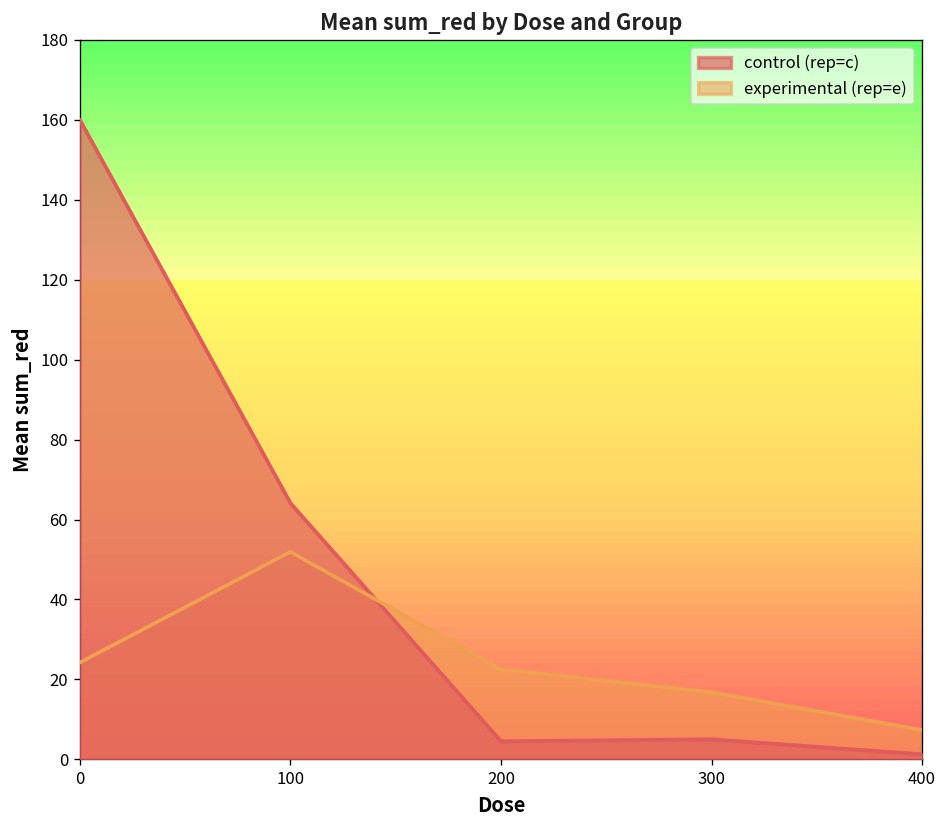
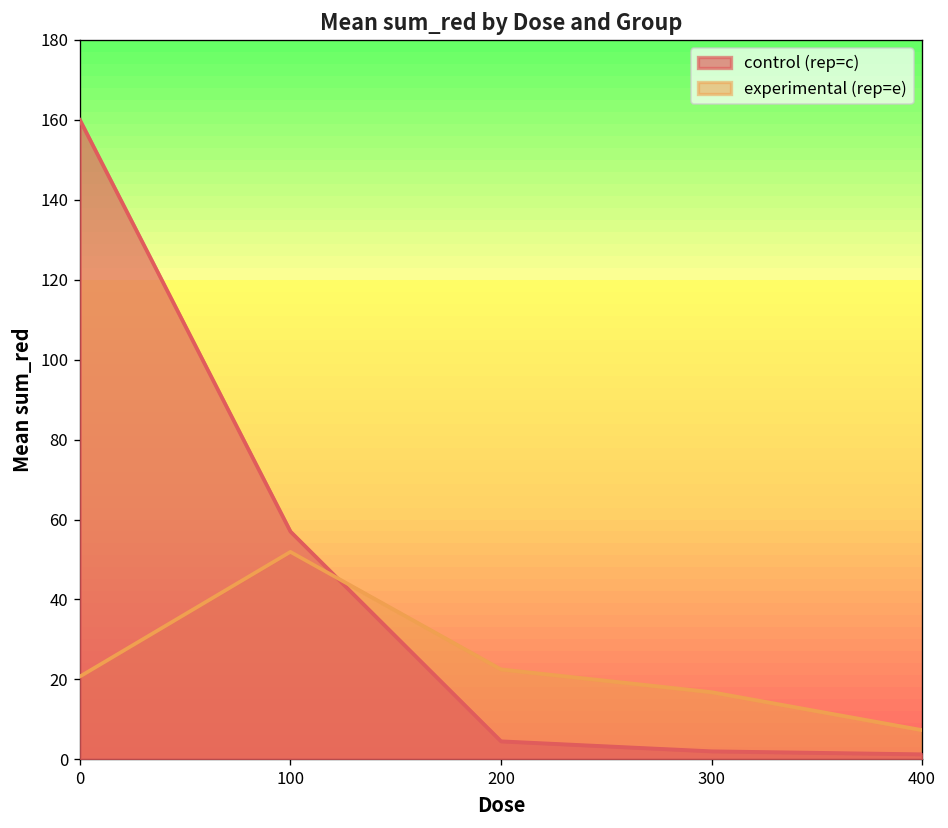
  {
    "control (rep=c)": {
      "0": 160,
-     "100": 64,
+     "100": 57,
      "200": 5,
-     "300": 5,
+     "300": 2,
      "400": 1
    },
    "experimental (rep=e)": {
-     "0": 24,
+     "0": 21,
      "100": 52,
      "200": 23,
      "300": 17,
      "400": 7
    }
  }
